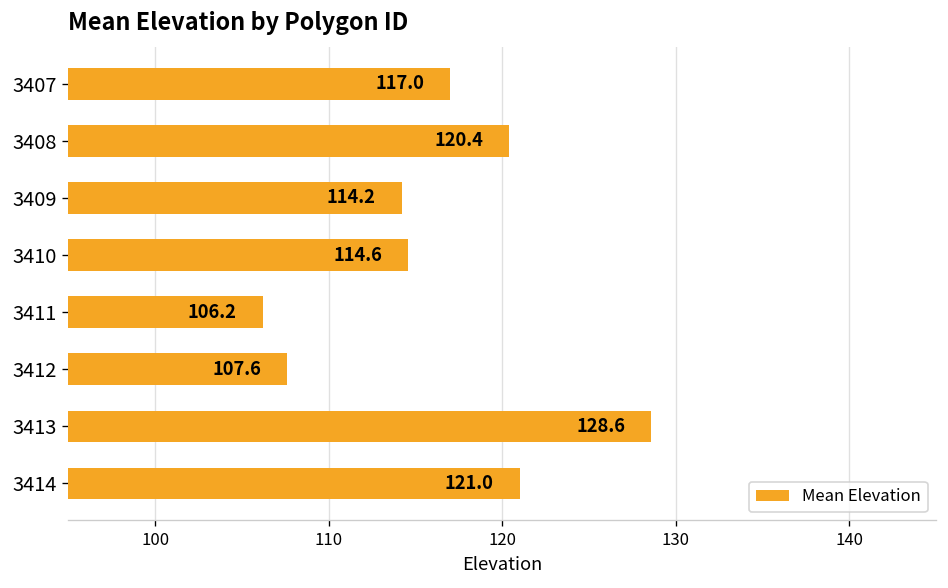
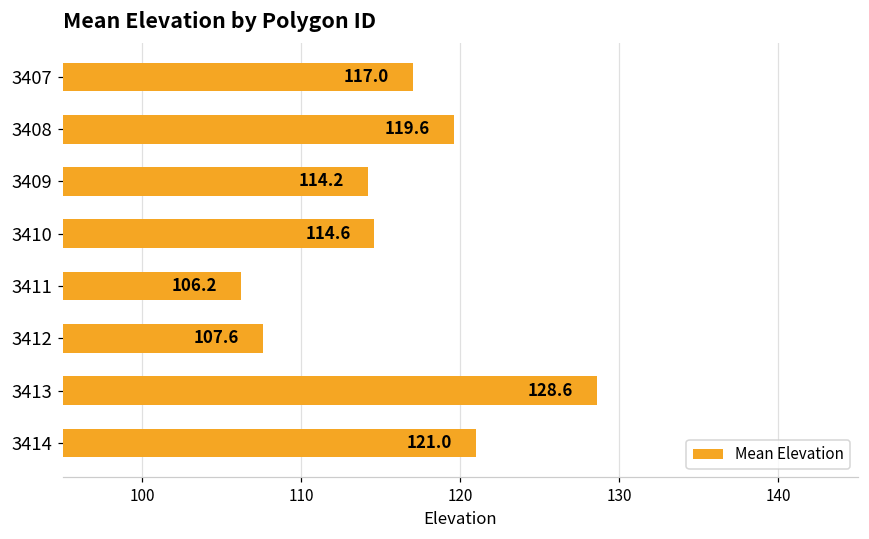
  {
    "3407": 117.0,
-   "3408": 120.4,
+   "3408": 119.6,
    "3409": 114.2,
    "3410": 114.6,
    "3411": 106.2,
    "3412": 107.6,
    "3413": 128.6,
    "3414": 121.0
  }
